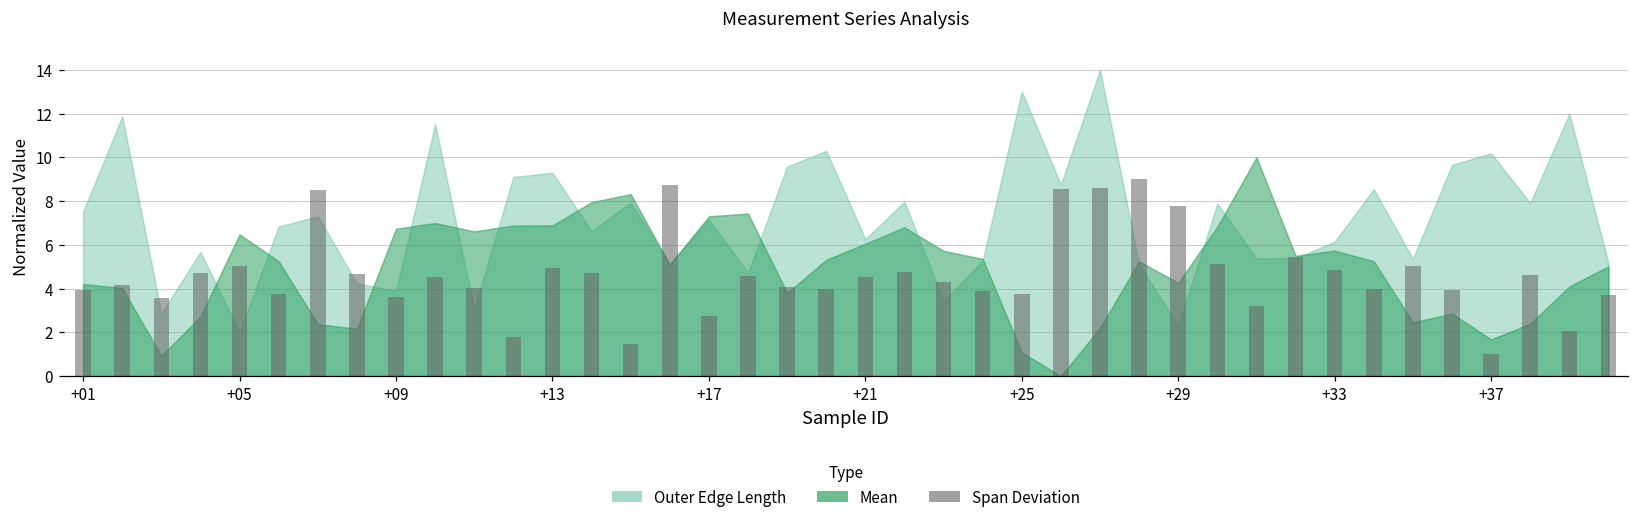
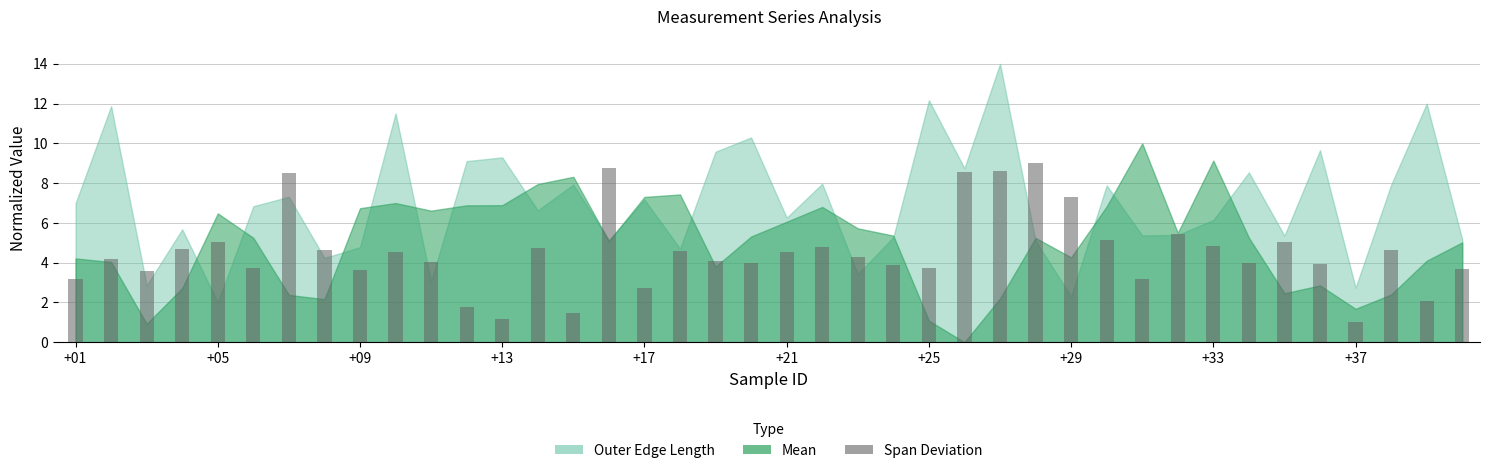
  {
    "Span Deviation": {
-     "+01": 3.9,
+     "+01": 3.2,
      "+05": 5.1,
      "+09": 3.6,
-     "+13": 4.9,
+     "+13": 1.2,
      "+17": 2.7,
      "+21": 4.5,
      "+25": 3.7,
-     "+29": 7.8,
+     "+29": 7.3,
      "+33": 4.8,
      "+37": 1.0
    },
    "Outer Edge Length": {
-     "+01": 7.5,
+     "+01": 7.0,
      "+05": 2.0,
-     "+09": 3.9,
+     "+09": 4.8,
      "+13": 9.3,
      "+17": 7.2,
      "+21": 6.3,
-     "+25": 13.0,
+     "+25": 12.2,
      "+29": 2.3,
      "+33": 6.1,
-     "+37": 10.2
+     "+37": 2.7
    },
    "Mean": {
      "+01": 4.2,
      "+05": 6.5,
      "+09": 6.7,
      "+13": 6.9,
      "+17": 7.3,
      "+21": 6.1,
      "+25": 1.1,
      "+29": 4.3,
-     "+33": 5.7,
+     "+33": 9.1,
      "+37": 1.7
    }
  }
